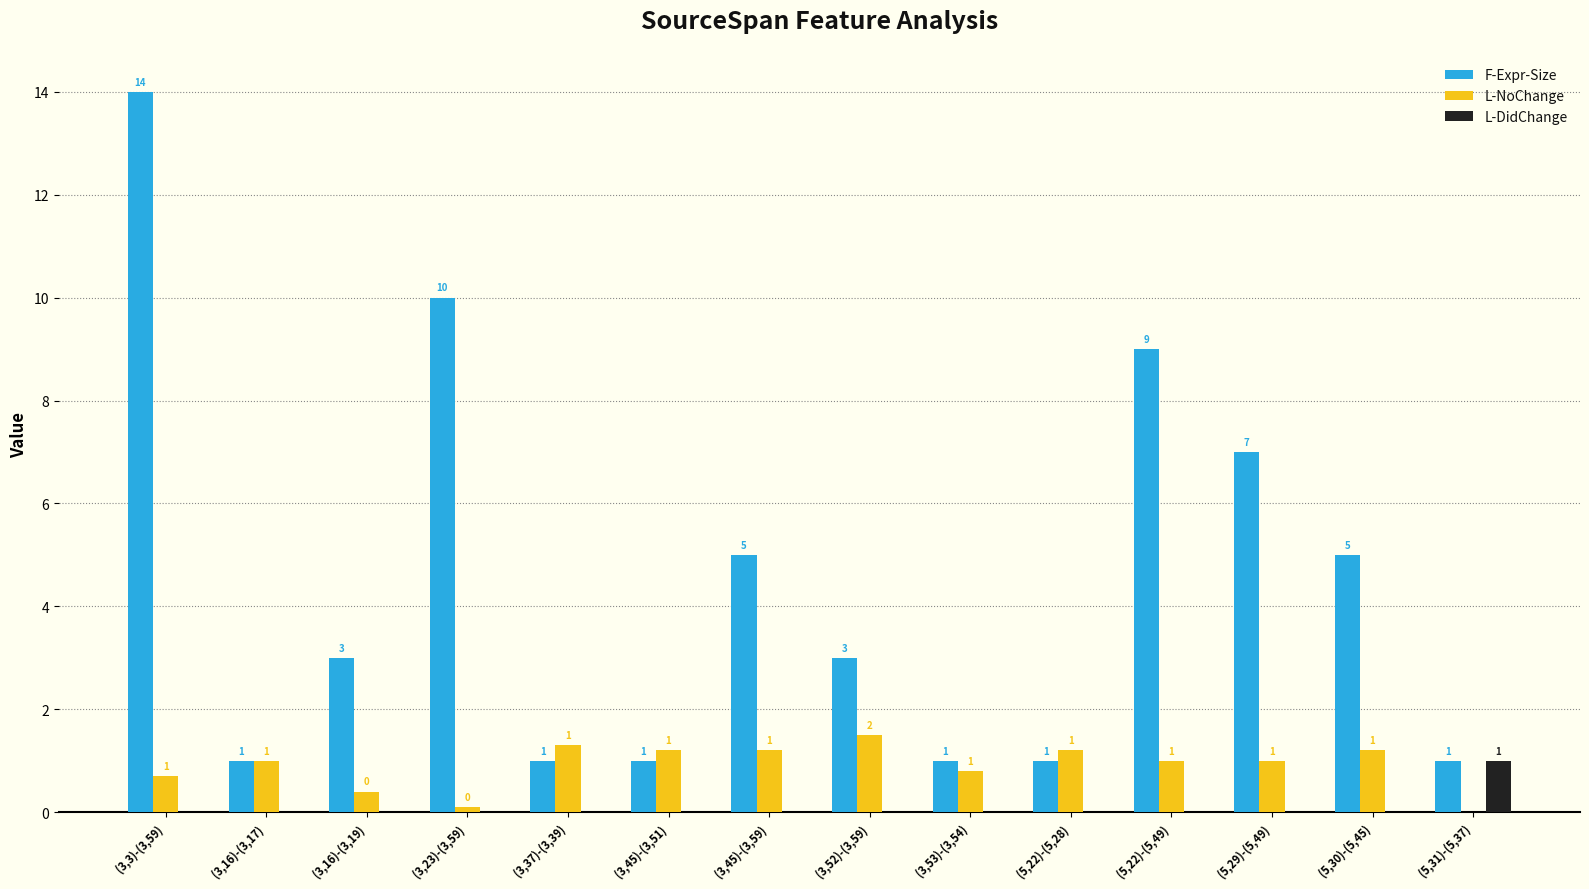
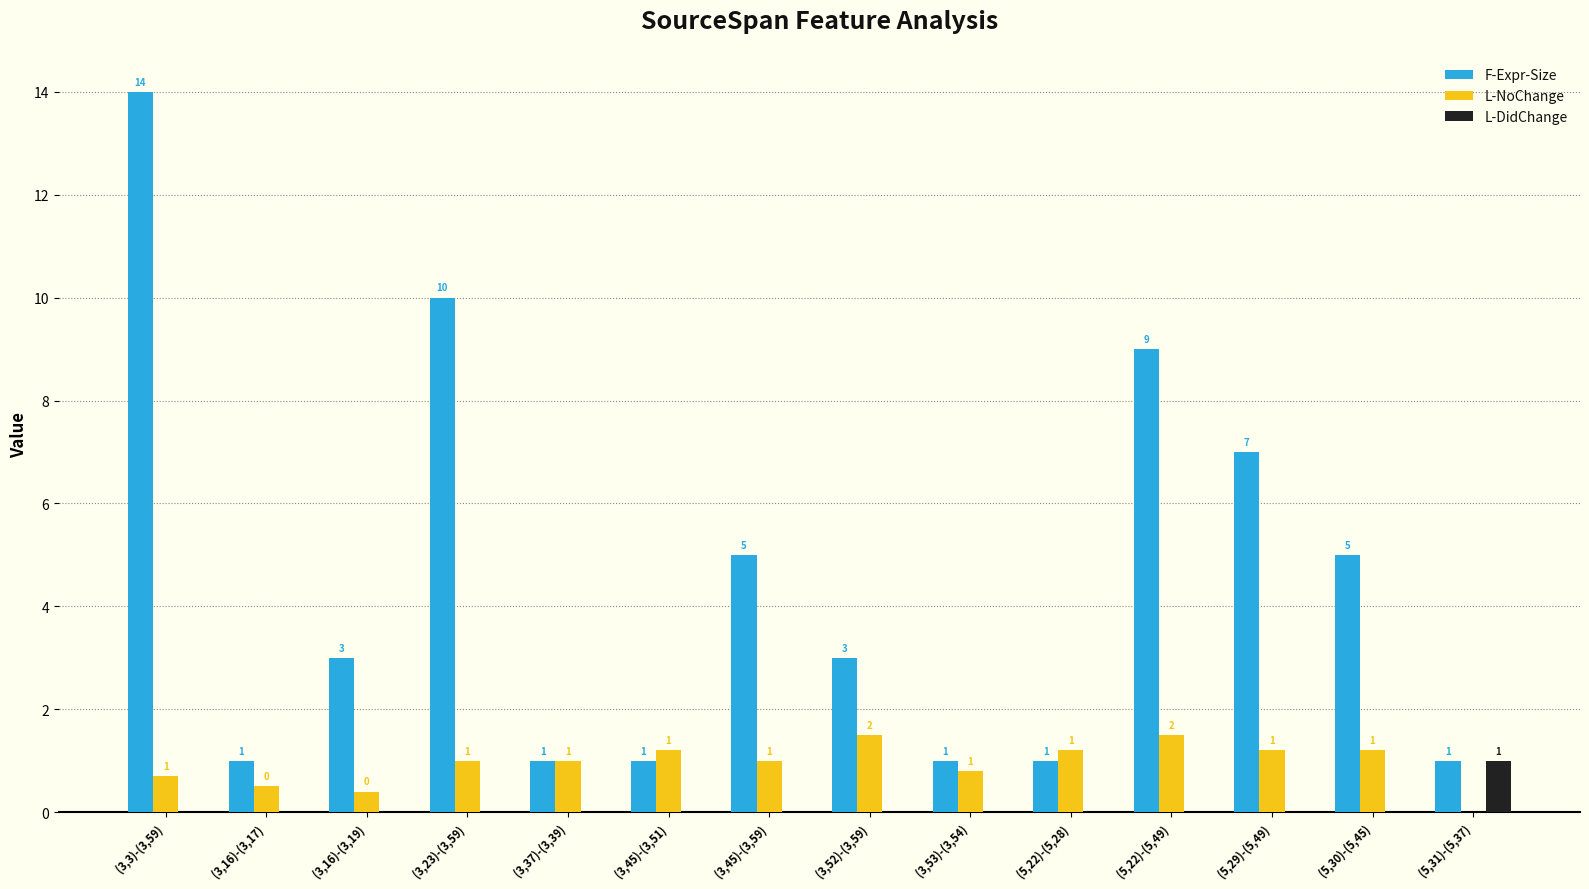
  {
    "F-Expr-Size": {
      "(3,3)-(3,59)": 14,
      "(3,16)-(3,17)": 1,
      "(3,16)-(3,19)": 3,
      "(3,23)-(3,59)": 10,
      "(3,37)-(3,39)": 1,
      "(3,45)-(3,51)": 1,
      "(3,45)-(3,59)": 5,
      "(3,52)-(3,59)": 3,
      "(3,53)-(3,54)": 1,
      "(5,22)-(5,28)": 1,
      "(5,22)-(5,49)": 9,
      "(5,29)-(5,49)": 7,
      "(5,30)-(5,45)": 5,
      "(5,31)-(5,37)": 1
    },
    "L-NoChange": {
      "(3,3)-(3,59)": 1,
-     "(3,16)-(3,17)": 1,
+     "(3,16)-(3,17)": 0,
      "(3,16)-(3,19)": 0,
-     "(3,23)-(3,59)": 0,
-     "(3,37)-(3,39)": 1.3,
+     "(3,23)-(3,59)": 1,
+     "(3,37)-(3,39)": 1.0,
      "(3,45)-(3,51)": 1,
-     "(3,45)-(3,59)": 1.2,
+     "(3,45)-(3,59)": 1.0,
      "(3,52)-(3,59)": 2,
      "(3,53)-(3,54)": 1,
      "(5,22)-(5,28)": 1,
-     "(5,22)-(5,49)": 1,
-     "(5,29)-(5,49)": 1.0,
+     "(5,22)-(5,49)": 2,
+     "(5,29)-(5,49)": 1.2,
      "(5,30)-(5,45)": 1
    },
    "L-DidChange": {
      "(5,31)-(5,37)": 1
    }
  }
